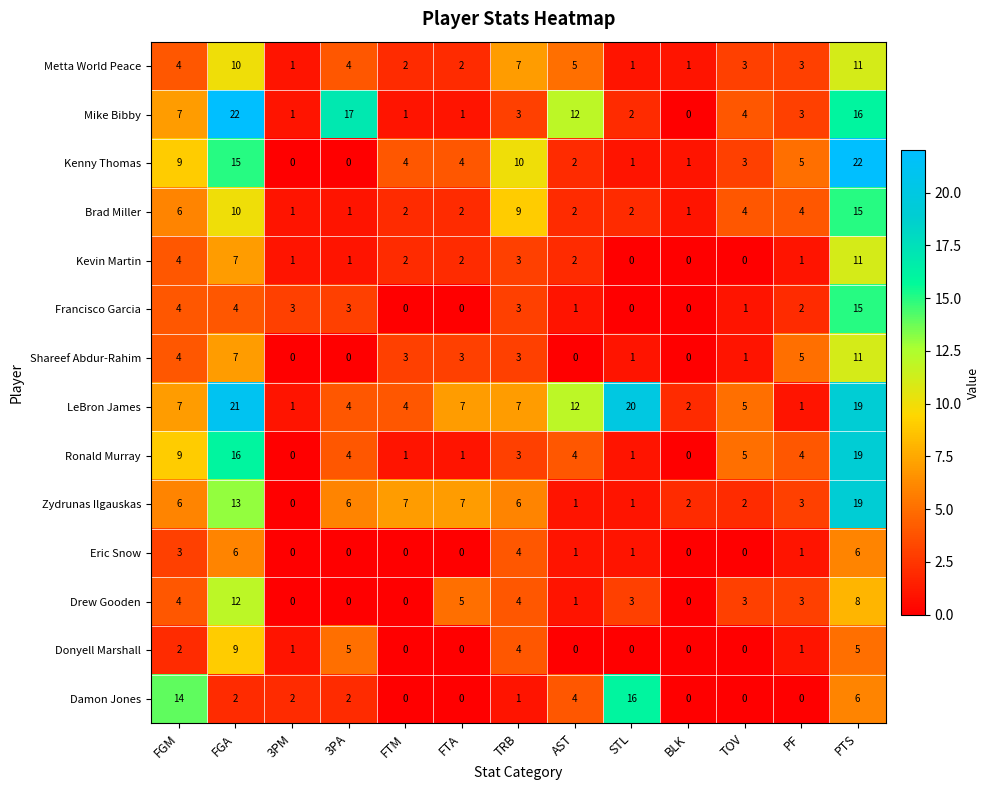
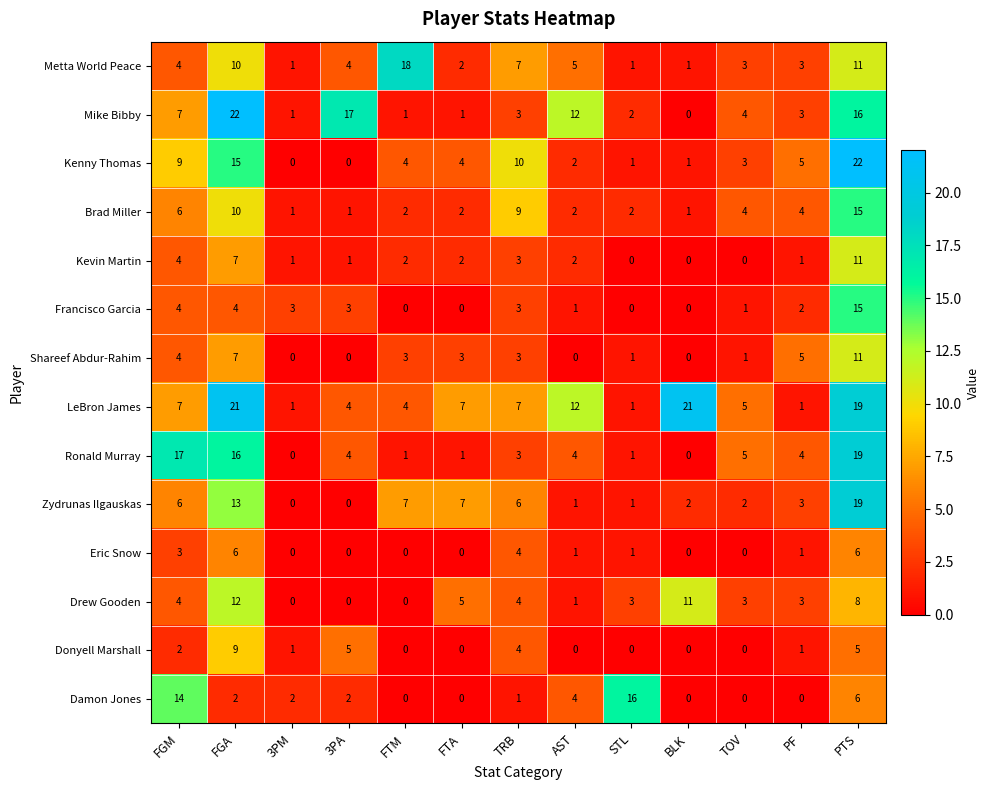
  {
    "Metta World Peace": {
      "FGM": 4,
      "FGA": 10,
      "3PM": 1,
      "3PA": 4,
-     "FTM": 2,
+     "FTM": 18,
      "FTA": 2,
      "TRB": 7,
      "AST": 5,
      "STL": 1,
      "BLK": 1,
      "TOV": 3,
      "PF": 3,
      "PTS": 11
    },
    "Mike Bibby": {
      "FGM": 7,
      "FGA": 22,
      "3PM": 1,
      "3PA": 17,
      "FTM": 1,
      "FTA": 1,
      "TRB": 3,
      "AST": 12,
      "STL": 2,
      "BLK": 0,
      "TOV": 4,
      "PF": 3,
      "PTS": 16
    },
    "Kenny Thomas": {
      "FGM": 9,
      "FGA": 15,
      "3PM": 0,
      "3PA": 0,
      "FTM": 4,
      "FTA": 4,
      "TRB": 10,
      "AST": 2,
      "STL": 1,
      "BLK": 1,
      "TOV": 3,
      "PF": 5,
      "PTS": 22
    },
    "Brad Miller": {
      "FGM": 6,
      "FGA": 10,
      "3PM": 1,
      "3PA": 1,
      "FTM": 2,
      "FTA": 2,
      "TRB": 9,
      "AST": 2,
      "STL": 2,
      "BLK": 1,
      "TOV": 4,
      "PF": 4,
      "PTS": 15
    },
    "Kevin Martin": {
      "FGM": 4,
      "FGA": 7,
      "3PM": 1,
      "3PA": 1,
      "FTM": 2,
      "FTA": 2,
      "TRB": 3,
      "AST": 2,
      "STL": 0,
      "BLK": 0,
      "TOV": 0,
      "PF": 1,
      "PTS": 11
    },
    "Francisco Garcia": {
      "FGM": 4,
      "FGA": 4,
      "3PM": 3,
      "3PA": 3,
      "FTM": 0,
      "FTA": 0,
      "TRB": 3,
      "AST": 1,
      "STL": 0,
      "BLK": 0,
      "TOV": 1,
      "PF": 2,
      "PTS": 15
    },
    "Shareef Abdur-Rahim": {
      "FGM": 4,
      "FGA": 7,
      "3PM": 0,
      "3PA": 0,
      "FTM": 3,
      "FTA": 3,
      "TRB": 3,
      "AST": 0,
      "STL": 1,
      "BLK": 0,
      "TOV": 1,
      "PF": 5,
      "PTS": 11
    },
    "LeBron James": {
      "FGM": 7,
      "FGA": 21,
      "3PM": 1,
      "3PA": 4,
      "FTM": 4,
      "FTA": 7,
      "TRB": 7,
      "AST": 12,
-     "STL": 20,
-     "BLK": 2,
+     "STL": 1,
+     "BLK": 21,
      "TOV": 5,
      "PF": 1,
      "PTS": 19
    },
    "Ronald Murray": {
-     "FGM": 9,
+     "FGM": 17,
      "FGA": 16,
      "3PM": 0,
      "3PA": 4,
      "FTM": 1,
      "FTA": 1,
      "TRB": 3,
      "AST": 4,
      "STL": 1,
      "BLK": 0,
      "TOV": 5,
      "PF": 4,
      "PTS": 19
    },
    "Zydrunas Ilgauskas": {
      "FGM": 6,
      "FGA": 13,
      "3PM": 0,
-     "3PA": 6,
+     "3PA": 0,
      "FTM": 7,
      "FTA": 7,
      "TRB": 6,
      "AST": 1,
      "STL": 1,
      "BLK": 2,
      "TOV": 2,
      "PF": 3,
      "PTS": 19
    },
    "Eric Snow": {
      "FGM": 3,
      "FGA": 6,
      "3PM": 0,
      "3PA": 0,
      "FTM": 0,
      "FTA": 0,
      "TRB": 4,
      "AST": 1,
      "STL": 1,
      "BLK": 0,
      "TOV": 0,
      "PF": 1,
      "PTS": 6
    },
    "Drew Gooden": {
      "FGM": 4,
      "FGA": 12,
      "3PM": 0,
      "3PA": 0,
      "FTM": 0,
      "FTA": 5,
      "TRB": 4,
      "AST": 1,
      "STL": 3,
-     "BLK": 0,
+     "BLK": 11,
      "TOV": 3,
      "PF": 3,
      "PTS": 8
    },
    "Donyell Marshall": {
      "FGM": 2,
      "FGA": 9,
      "3PM": 1,
      "3PA": 5,
      "FTM": 0,
      "FTA": 0,
      "TRB": 4,
      "AST": 0,
      "STL": 0,
      "BLK": 0,
      "TOV": 0,
      "PF": 1,
      "PTS": 5
    },
    "Damon Jones": {
      "FGM": 14,
      "FGA": 2,
      "3PM": 2,
      "3PA": 2,
      "FTM": 0,
      "FTA": 0,
      "TRB": 1,
      "AST": 4,
      "STL": 16,
      "BLK": 0,
      "TOV": 0,
      "PF": 0,
      "PTS": 6
    }
  }
